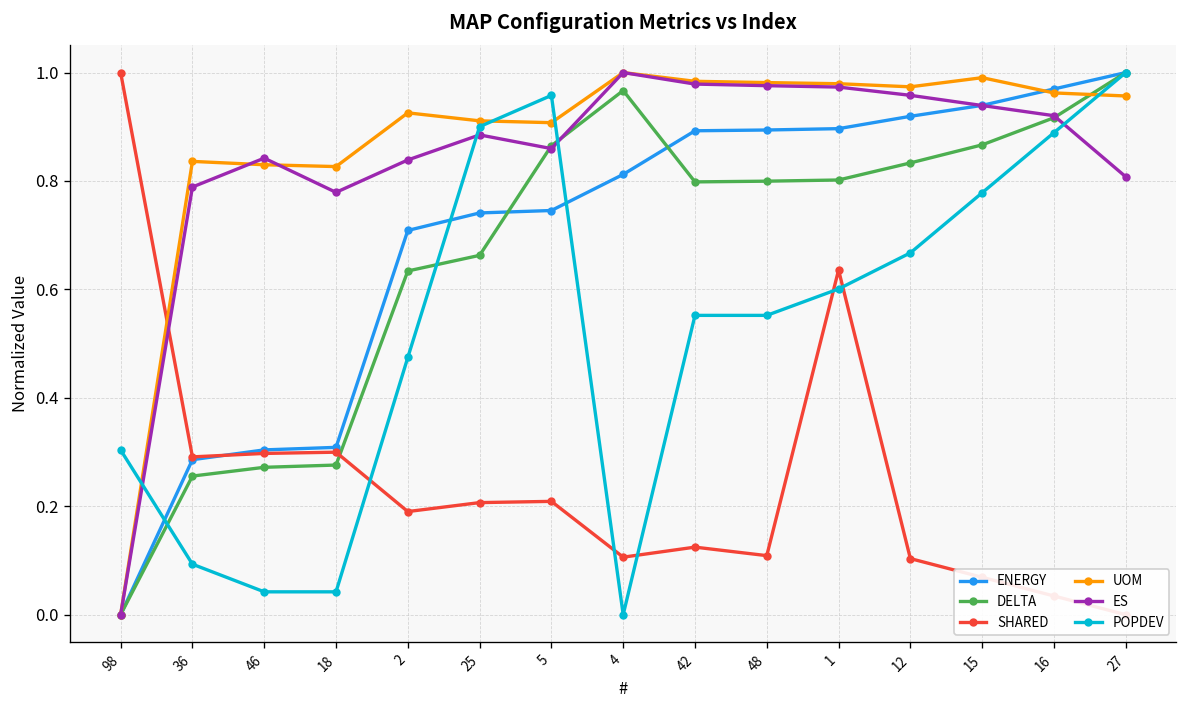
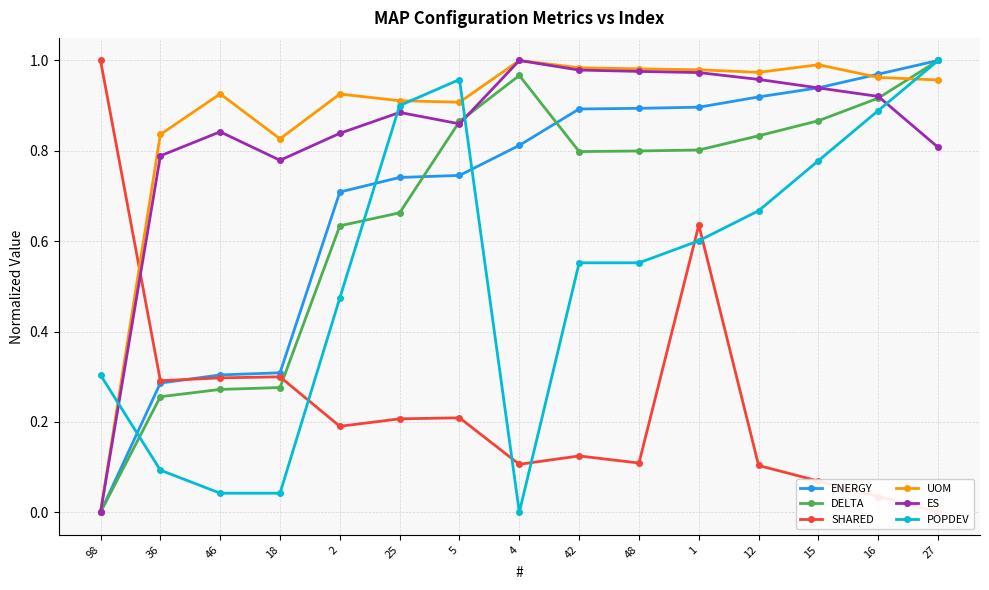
  {
    "DELTA": {
      "36": 0.26,
      "46": 0.27,
      "18": 0.28,
      "2": 0.63,
      "25": 0.66,
      "4": 0.97,
      "42": 0.80,
      "48": 0.80,
      "1": 0.80,
      "12": 0.83,
      "15": 0.87
    },
    "SHARED": {
      "98": 1.00,
      "46": 0.30,
      "18": 0.30,
      "2": 0.19,
      "25": 0.21,
      "5": 0.21,
      "4": 0.11,
      "42": 0.12,
      "48": 0.11,
      "1": 0.64,
      "12": 0.10
    },
    "UOM": {
      "36": 0.84,
-     "46": 0.83,
+     "46": 0.93,
      "18": 0.83,
      "2": 0.93,
      "25": 0.91,
      "5": 0.91,
      "48": 0.98,
      "1": 0.98,
      "12": 0.97,
      "15": 0.99,
      "16": 0.96,
      "27": 0.96
    },
    "ES": {
      "36": 0.79,
      "46": 0.84,
      "18": 0.78,
      "2": 0.84,
      "25": 0.89,
      "48": 0.98,
      "1": 0.97,
      "12": 0.96,
      "27": 0.81
    }
  }
